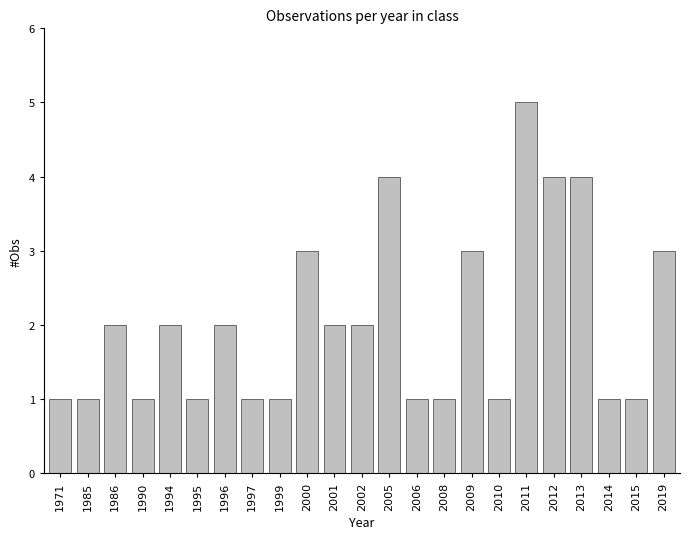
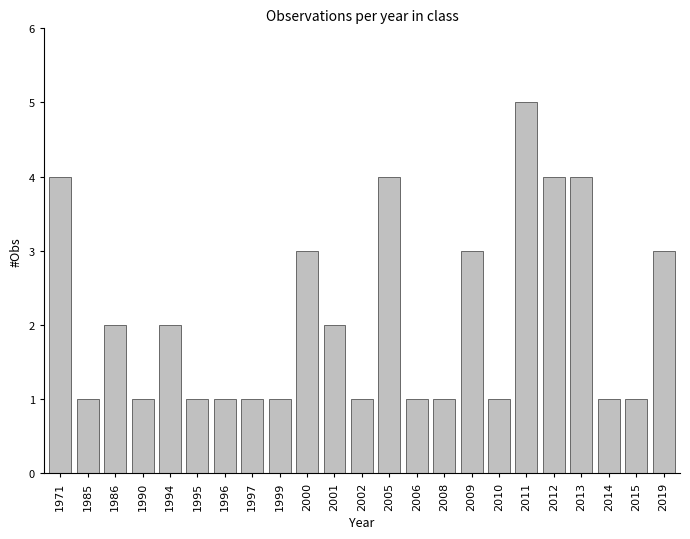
  {
-   "1971": 1,
+   "1971": 4,
    "1985": 1,
    "1986": 2,
    "1990": 1,
    "1994": 2,
    "1995": 1,
-   "1996": 2,
+   "1996": 1,
    "1997": 1,
    "1999": 1,
    "2000": 3,
    "2001": 2,
-   "2002": 2,
+   "2002": 1,
    "2005": 4,
    "2006": 1,
    "2008": 1,
    "2009": 3,
    "2010": 1,
    "2011": 5,
    "2012": 4,
    "2013": 4,
    "2014": 1,
    "2015": 1,
    "2019": 3
  }
